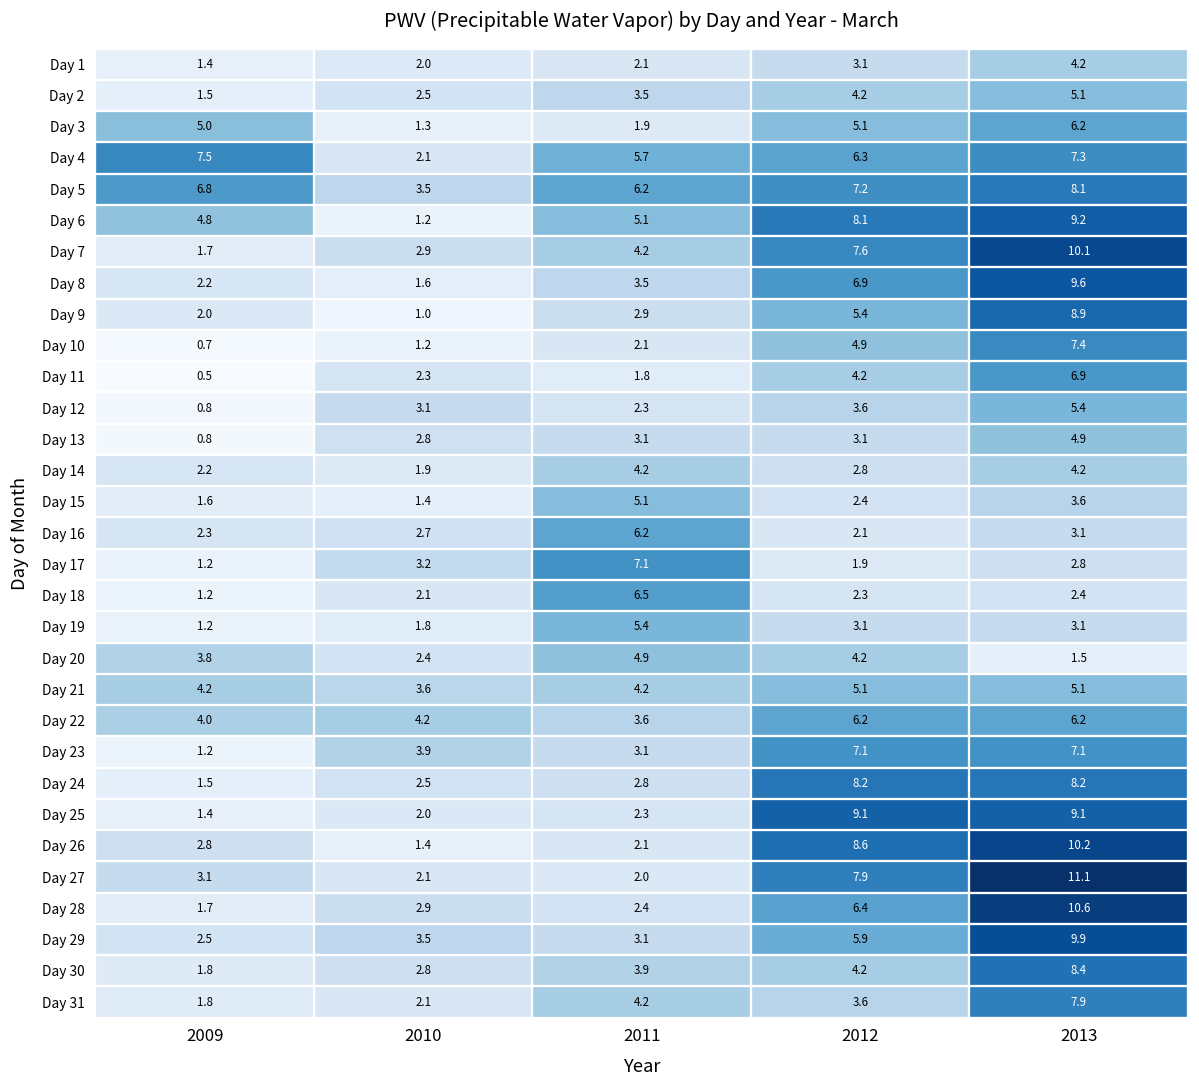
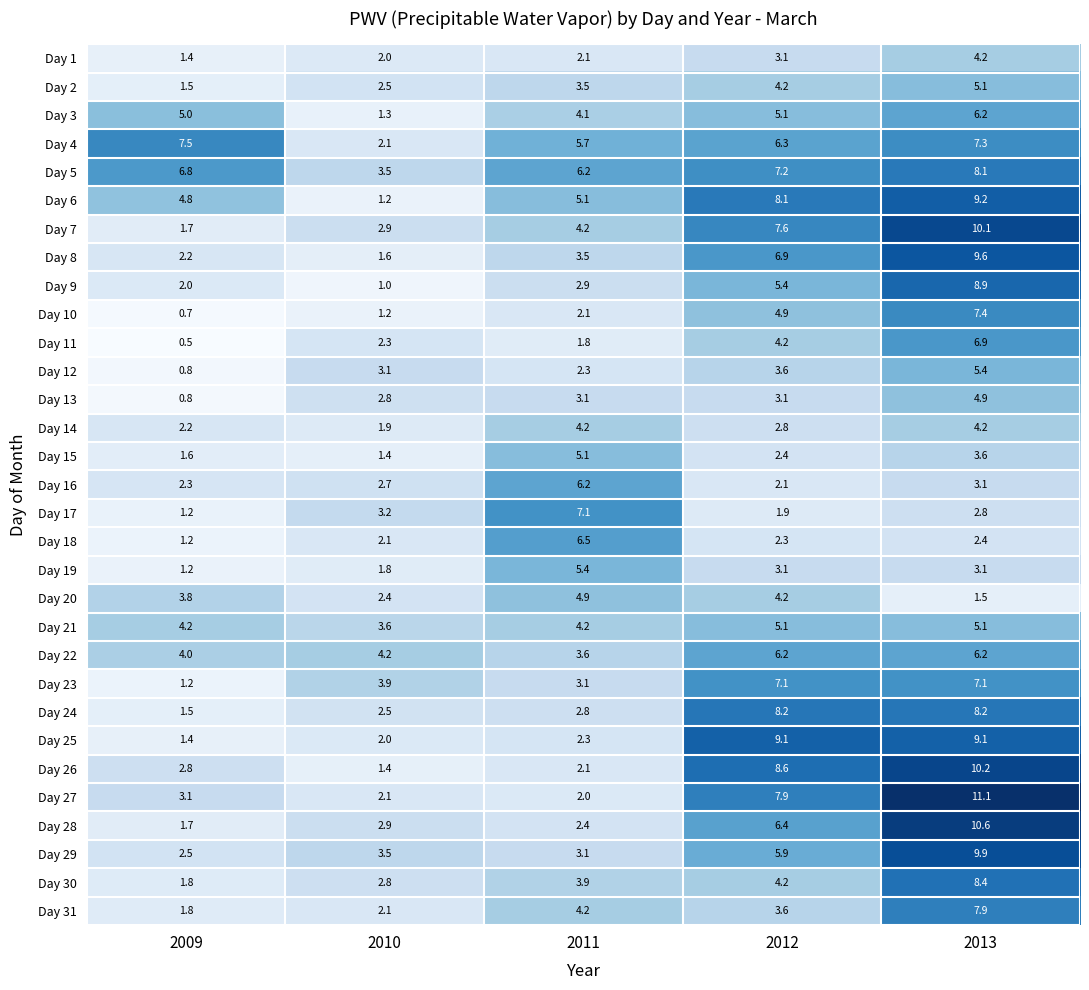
  {
    "Day 1": {
      "2009": 1.4,
      "2010": 2.0,
      "2011": 2.1,
      "2012": 3.1,
      "2013": 4.2
    },
    "Day 2": {
      "2009": 1.5,
      "2010": 2.5,
      "2011": 3.5,
      "2012": 4.2,
      "2013": 5.1
    },
    "Day 3": {
      "2009": 5.0,
      "2010": 1.3,
-     "2011": 1.9,
+     "2011": 4.1,
      "2012": 5.1,
      "2013": 6.2
    },
    "Day 4": {
      "2009": 7.5,
      "2010": 2.1,
      "2011": 5.7,
      "2012": 6.3,
      "2013": 7.3
    },
    "Day 5": {
      "2009": 6.8,
      "2010": 3.5,
      "2011": 6.2,
      "2012": 7.2,
      "2013": 8.1
    },
    "Day 6": {
      "2009": 4.8,
      "2010": 1.2,
      "2011": 5.1,
      "2012": 8.1,
      "2013": 9.2
    },
    "Day 7": {
      "2009": 1.7,
      "2010": 2.9,
      "2011": 4.2,
      "2012": 7.6,
      "2013": 10.1
    },
    "Day 8": {
      "2009": 2.2,
      "2010": 1.6,
      "2011": 3.5,
      "2012": 6.9,
      "2013": 9.6
    },
    "Day 9": {
      "2009": 2.0,
      "2010": 1.0,
      "2011": 2.9,
      "2012": 5.4,
      "2013": 8.9
    },
    "Day 10": {
      "2009": 0.7,
      "2010": 1.2,
      "2011": 2.1,
      "2012": 4.9,
      "2013": 7.4
    },
    "Day 11": {
      "2009": 0.5,
      "2010": 2.3,
      "2011": 1.8,
      "2012": 4.2,
      "2013": 6.9
    },
    "Day 12": {
      "2009": 0.8,
      "2010": 3.1,
      "2011": 2.3,
      "2012": 3.6,
      "2013": 5.4
    },
    "Day 13": {
      "2009": 0.8,
      "2010": 2.8,
      "2011": 3.1,
      "2012": 3.1,
      "2013": 4.9
    },
    "Day 14": {
      "2009": 2.2,
      "2010": 1.9,
      "2011": 4.2,
      "2012": 2.8,
      "2013": 4.2
    },
    "Day 15": {
      "2009": 1.6,
      "2010": 1.4,
      "2011": 5.1,
      "2012": 2.4,
      "2013": 3.6
    },
    "Day 16": {
      "2009": 2.3,
      "2010": 2.7,
      "2011": 6.2,
      "2012": 2.1,
      "2013": 3.1
    },
    "Day 17": {
      "2009": 1.2,
      "2010": 3.2,
      "2011": 7.1,
      "2012": 1.9,
      "2013": 2.8
    },
    "Day 18": {
      "2009": 1.2,
      "2010": 2.1,
      "2011": 6.5,
      "2012": 2.3,
      "2013": 2.4
    },
    "Day 19": {
      "2009": 1.2,
      "2010": 1.8,
      "2011": 5.4,
      "2012": 3.1,
      "2013": 3.1
    },
    "Day 20": {
      "2009": 3.8,
      "2010": 2.4,
      "2011": 4.9,
      "2012": 4.2,
      "2013": 1.5
    },
    "Day 21": {
      "2009": 4.2,
      "2010": 3.6,
      "2011": 4.2,
      "2012": 5.1,
      "2013": 5.1
    },
    "Day 22": {
      "2009": 4.0,
      "2010": 4.2,
      "2011": 3.6,
      "2012": 6.2,
      "2013": 6.2
    },
    "Day 23": {
      "2009": 1.2,
      "2010": 3.9,
      "2011": 3.1,
      "2012": 7.1,
      "2013": 7.1
    },
    "Day 24": {
      "2009": 1.5,
      "2010": 2.5,
      "2011": 2.8,
      "2012": 8.2,
      "2013": 8.2
    },
    "Day 25": {
      "2009": 1.4,
      "2010": 2.0,
      "2011": 2.3,
      "2012": 9.1,
      "2013": 9.1
    },
    "Day 26": {
      "2009": 2.8,
      "2010": 1.4,
      "2011": 2.1,
      "2012": 8.6,
      "2013": 10.2
    },
    "Day 27": {
      "2009": 3.1,
      "2010": 2.1,
      "2011": 2.0,
      "2012": 7.9,
      "2013": 11.1
    },
    "Day 28": {
      "2009": 1.7,
      "2010": 2.9,
      "2011": 2.4,
      "2012": 6.4,
      "2013": 10.6
    },
    "Day 29": {
      "2009": 2.5,
      "2010": 3.5,
      "2011": 3.1,
      "2012": 5.9,
      "2013": 9.9
    },
    "Day 30": {
      "2009": 1.8,
      "2010": 2.8,
      "2011": 3.9,
      "2012": 4.2,
      "2013": 8.4
    },
    "Day 31": {
      "2009": 1.8,
      "2010": 2.1,
      "2011": 4.2,
      "2012": 3.6,
      "2013": 7.9
    }
  }
